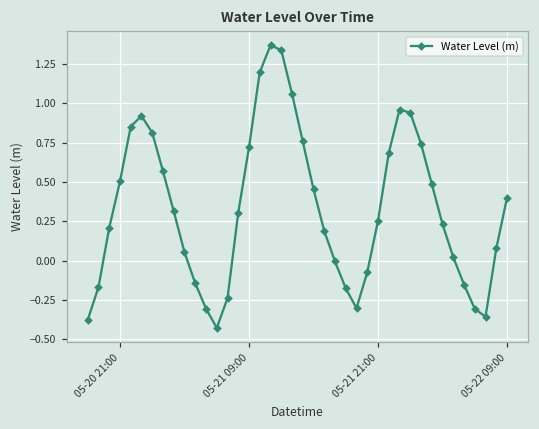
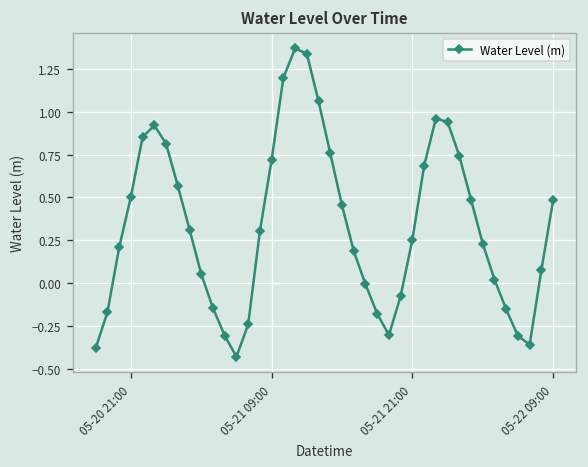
  {
    "05-20 21:00": 0.50,
    "05-21 09:00": 0.72,
    "05-21 21:00": 0.25,
-   "05-22 09:00": 0.40
+   "05-22 09:00": 0.48
  }
